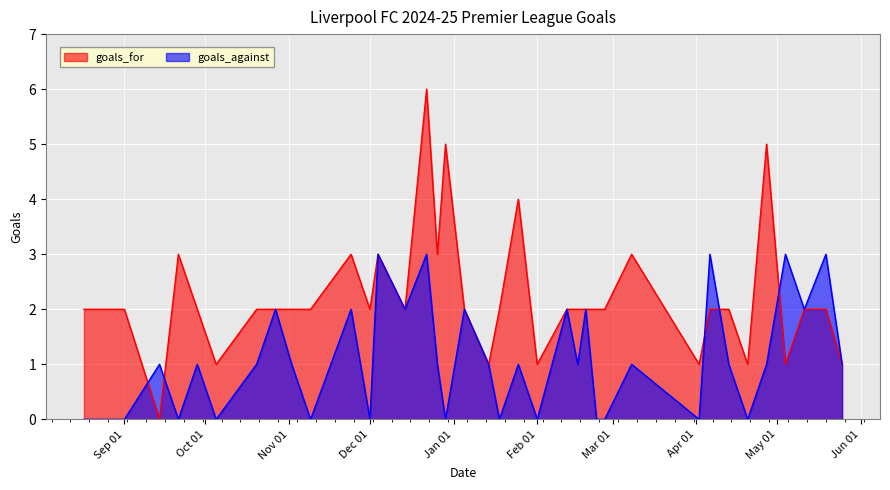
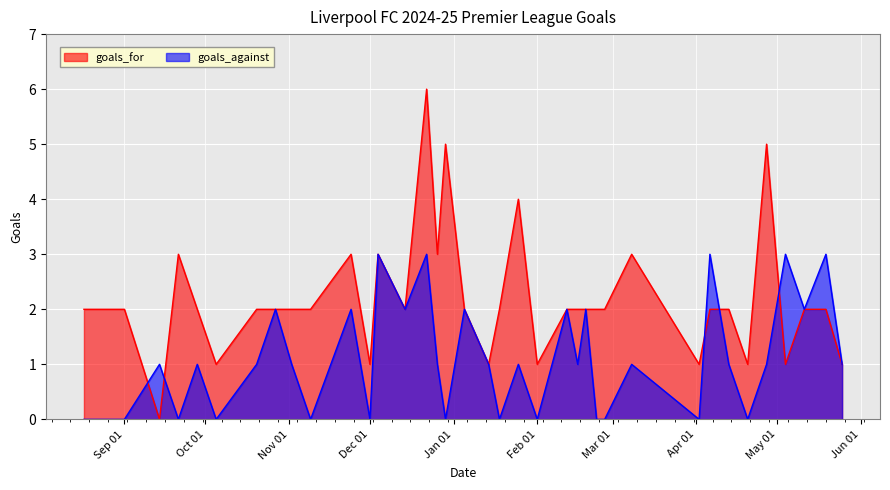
  {
    "goals_for": {
      "Sep 01": 2,
-     "Dec 01": 2,
+     "Dec 01": 1,
      "Feb 01": 1
    },
    "goals_against": {
      "Sep 01": 0,
      "Dec 01": 0,
      "Feb 01": 0
    }
  }
